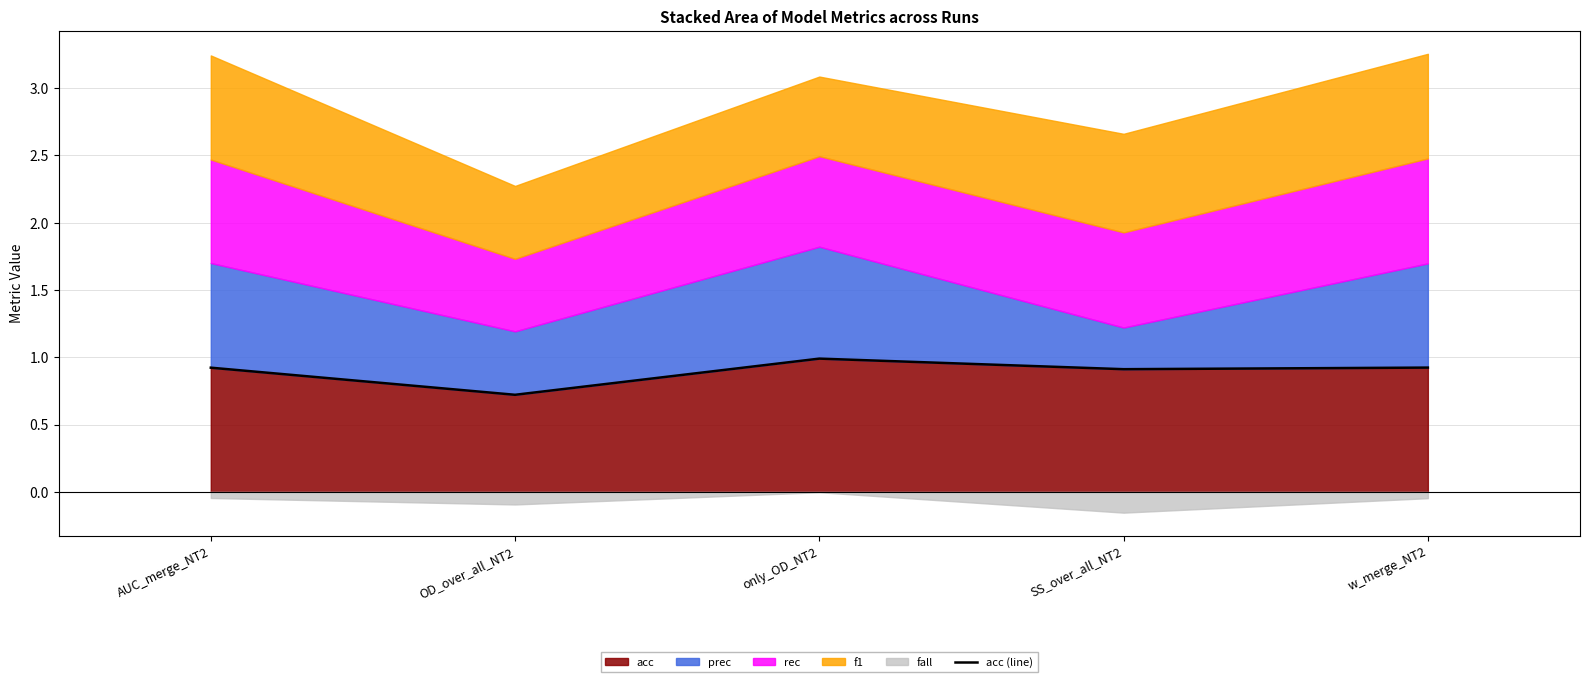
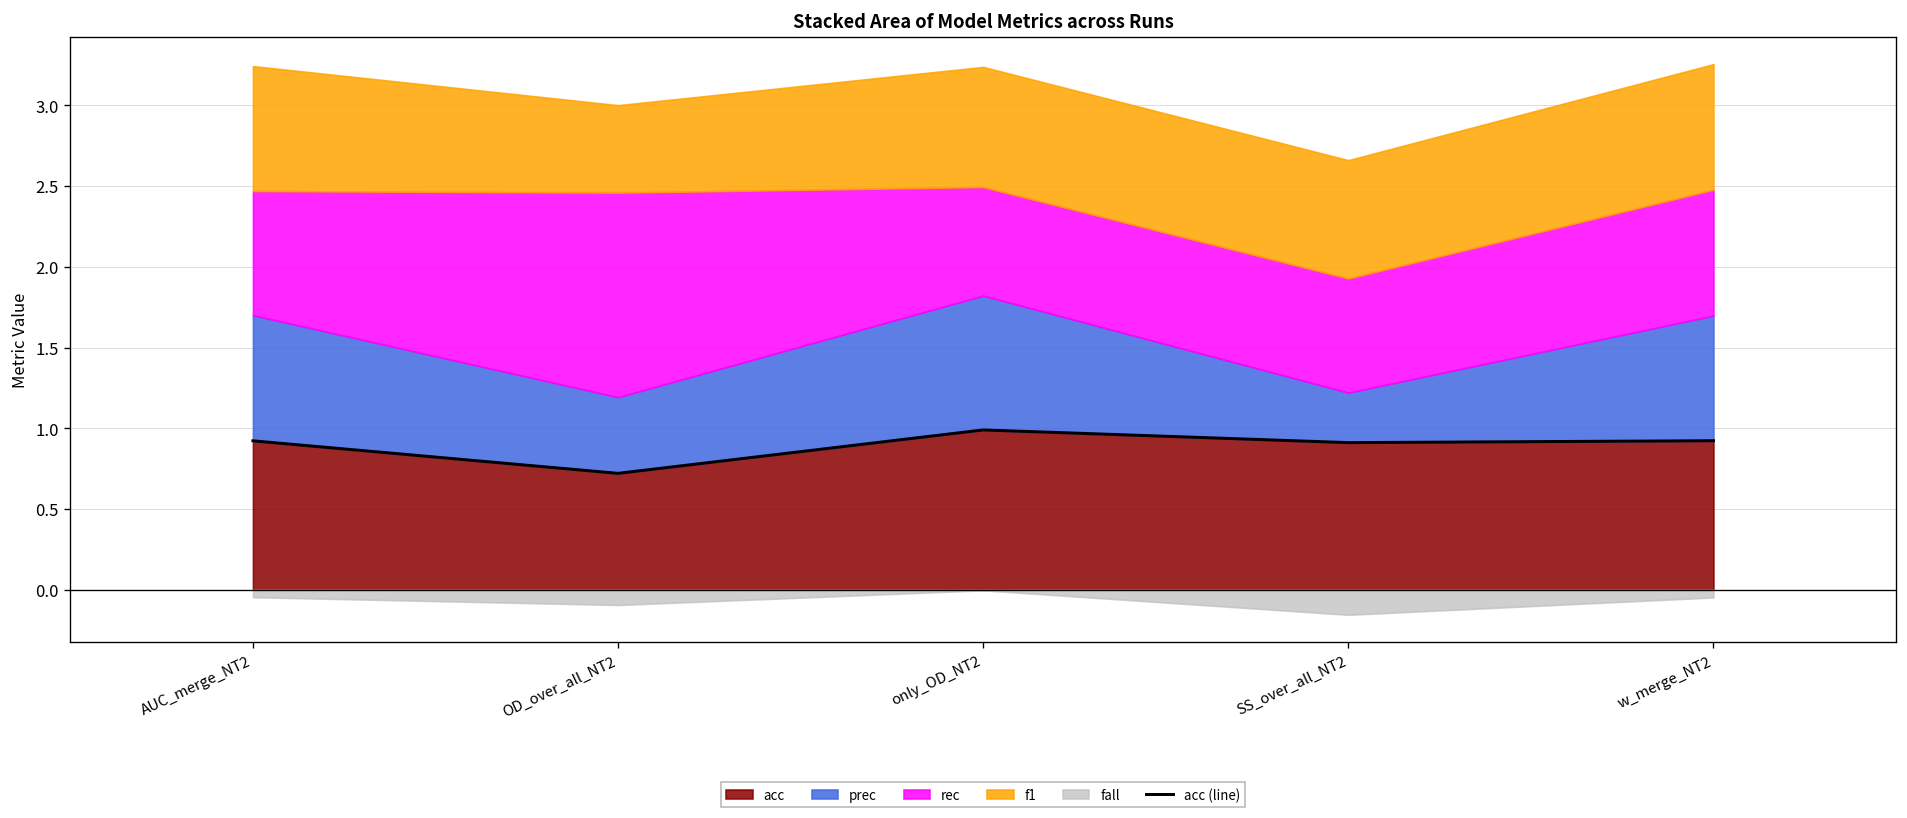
  {
    "acc": {
      "AUC_merge_NT2": 0.92,
      "OD_over_all_NT2": 0.72,
      "only_OD_NT2": 0.99,
      "SS_over_all_NT2": 0.91,
      "w_merge_NT2": 0.92
    },
    "prec": {
      "AUC_merge_NT2": 0.78,
      "OD_over_all_NT2": 0.47,
      "only_OD_NT2": 0.83,
      "SS_over_all_NT2": 0.31,
      "w_merge_NT2": 0.77
    },
    "rec": {
      "AUC_merge_NT2": 0.77,
-     "OD_over_all_NT2": 0.54,
+     "OD_over_all_NT2": 1.27,
      "only_OD_NT2": 0.67,
      "SS_over_all_NT2": 0.71,
      "w_merge_NT2": 0.78
    },
    "f1": {
      "AUC_merge_NT2": 0.77,
      "OD_over_all_NT2": 0.54,
-     "only_OD_NT2": 0.59,
+     "only_OD_NT2": 0.74,
      "SS_over_all_NT2": 0.73,
      "w_merge_NT2": 0.78
    }
  }
